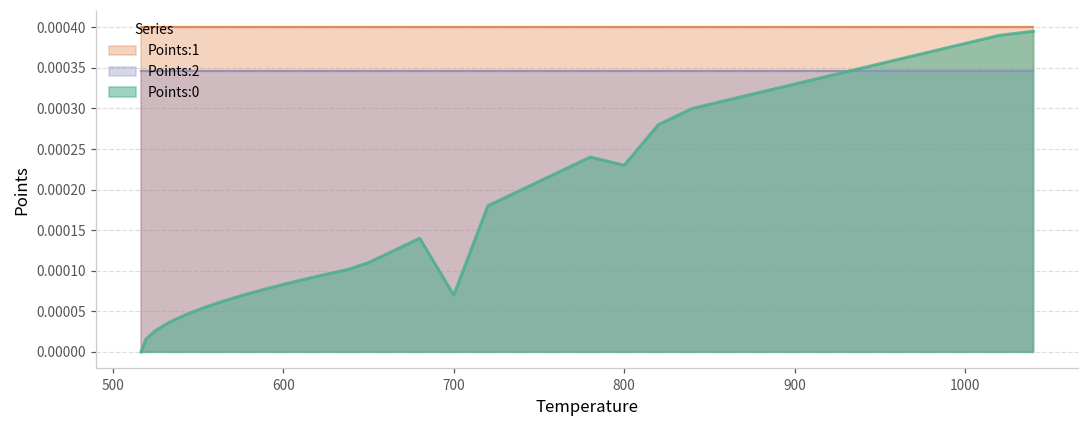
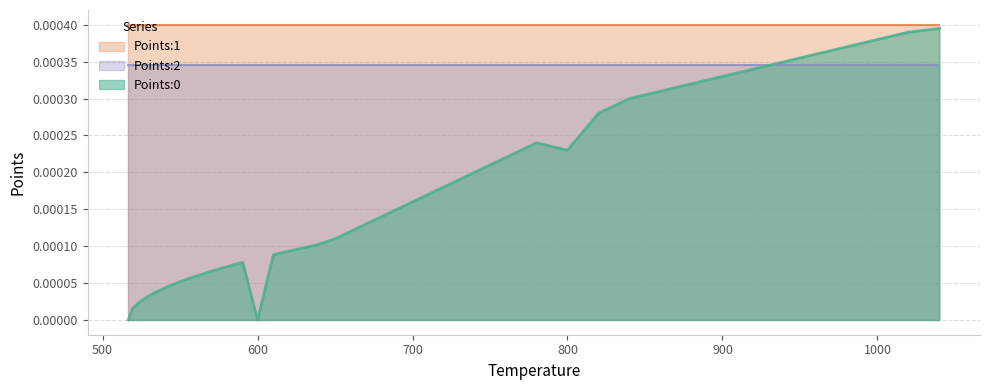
  {
    "Points:1": {
      "600": 0.00040,
      "700": 0.00040,
      "800": 0.00040,
      "900": 0.00040,
      "1000": 0.00040
    },
    "Points:2": {
      "600": 0.00035,
      "700": 0.00035,
      "800": 0.00035,
      "900": 0.00035,
      "1000": 0.00035
    },
    "Points:0": {
-     "600": 0.0001,
-     "700": 0.00007,
+     "600": 0.0000,
+     "700": 0.00016,
      "800": 0.00023,
      "900": 0.00033,
      "1000": 0.00038
    }
  }
